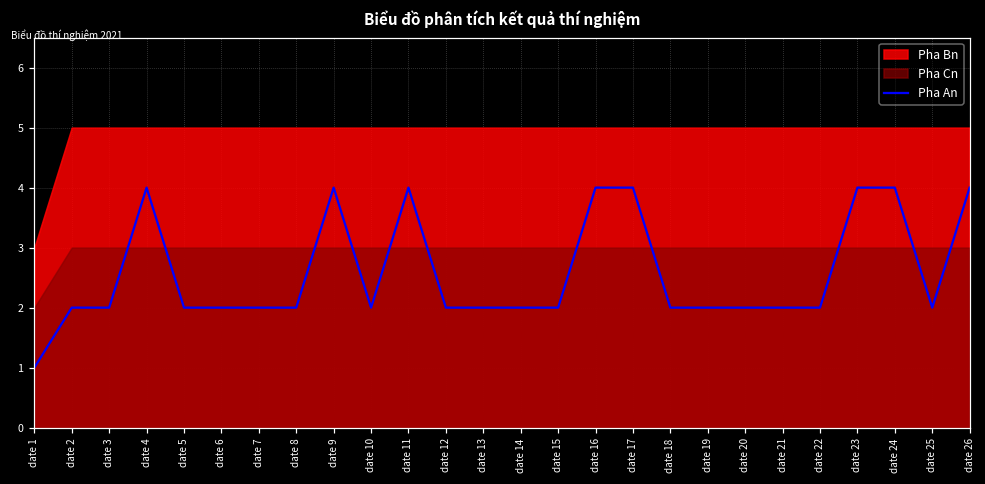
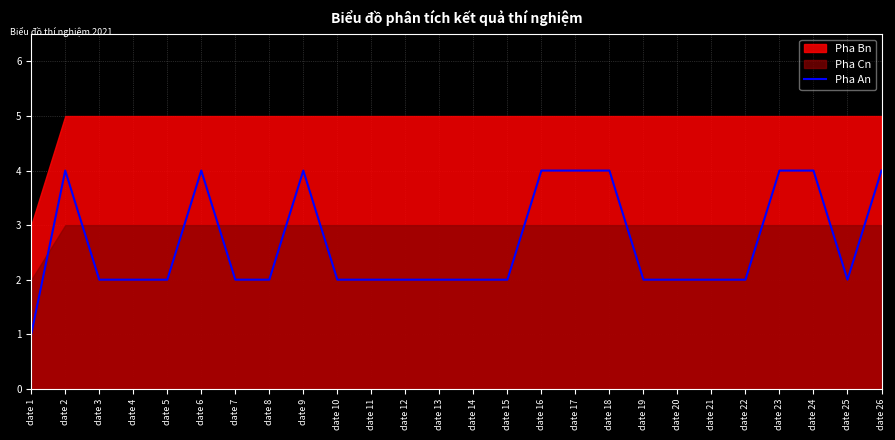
  {
    "Pha An": {
      "date 1": 1,
-     "date 2": 2,
+     "date 2": 4,
      "date 3": 2,
-     "date 4": 4,
+     "date 4": 2,
      "date 5": 2,
-     "date 6": 2,
+     "date 6": 4,
      "date 7": 2,
      "date 8": 2,
      "date 9": 4,
      "date 10": 2,
-     "date 11": 4,
+     "date 11": 2,
      "date 12": 2,
      "date 13": 2,
      "date 14": 2,
      "date 15": 2,
      "date 16": 4,
      "date 17": 4,
-     "date 18": 2,
+     "date 18": 4,
      "date 19": 2,
      "date 20": 2,
      "date 21": 2,
      "date 22": 2,
      "date 23": 4,
      "date 24": 4,
      "date 25": 2,
      "date 26": 4
    }
  }
